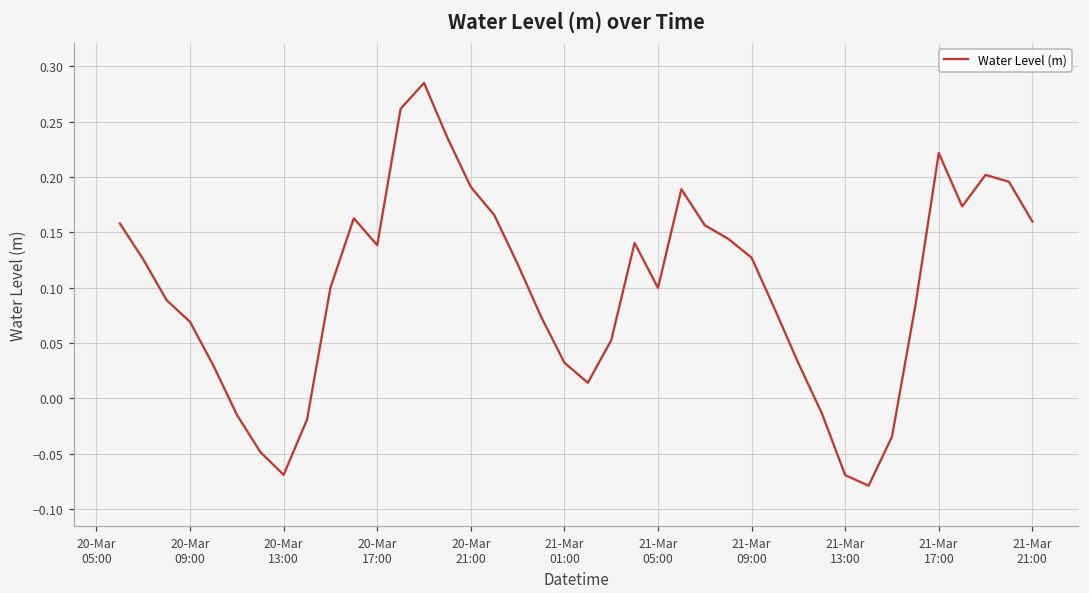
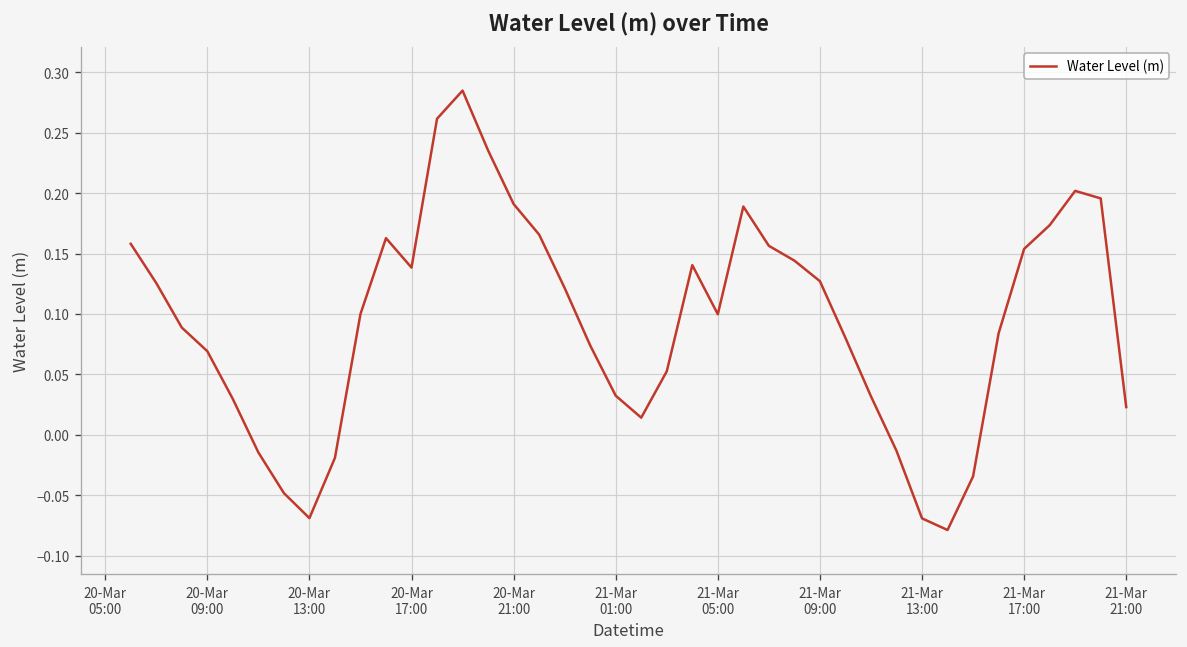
  {
    "20-Mar 09:00": 0.069,
    "20-Mar 13:00": -0.069,
    "20-Mar 17:00": 0.138,
    "20-Mar 21:00": 0.191,
    "21-Mar 01:00": 0.032,
    "21-Mar 05:00": 0.100,
    "21-Mar 09:00": 0.127,
    "21-Mar 13:00": -0.069,
-   "21-Mar 17:00": 0.222,
-   "21-Mar 21:00": 0.160
+   "21-Mar 17:00": 0.154,
+   "21-Mar 21:00": 0.023
  }
